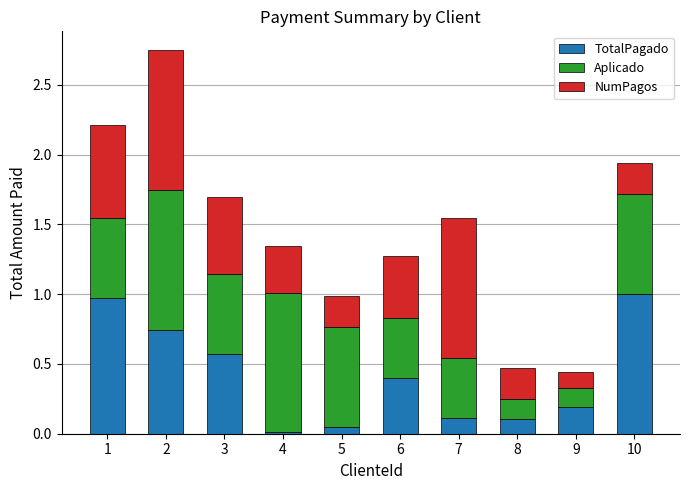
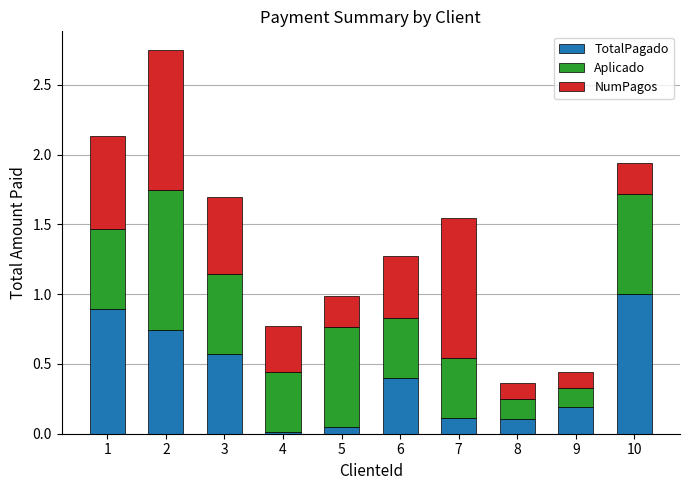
  {
    "TotalPagado": {
-     "1": 0.97,
+     "1": 0.89,
      "2": 0.75,
      "3": 0.57,
      "5": 0.05,
      "6": 0.40,
      "7": 0.12,
      "8": 0.11,
      "9": 0.19,
      "10": 1.00
    },
    "Aplicado": {
      "1": 0.57,
      "2": 1.00,
      "3": 0.57,
-     "4": 1.00,
+     "4": 0.43,
      "5": 0.71,
      "6": 0.43,
      "7": 0.43,
      "8": 0.14,
      "9": 0.14,
      "10": 0.71
    },
    "NumPagos": {
      "1": 0.67,
      "2": 1.00,
      "3": 0.56,
      "4": 0.33,
      "5": 0.22,
      "6": 0.44,
      "7": 1.00,
-     "8": 0.22,
+     "8": 0.11,
      "9": 0.11,
      "10": 0.22
    }
  }
